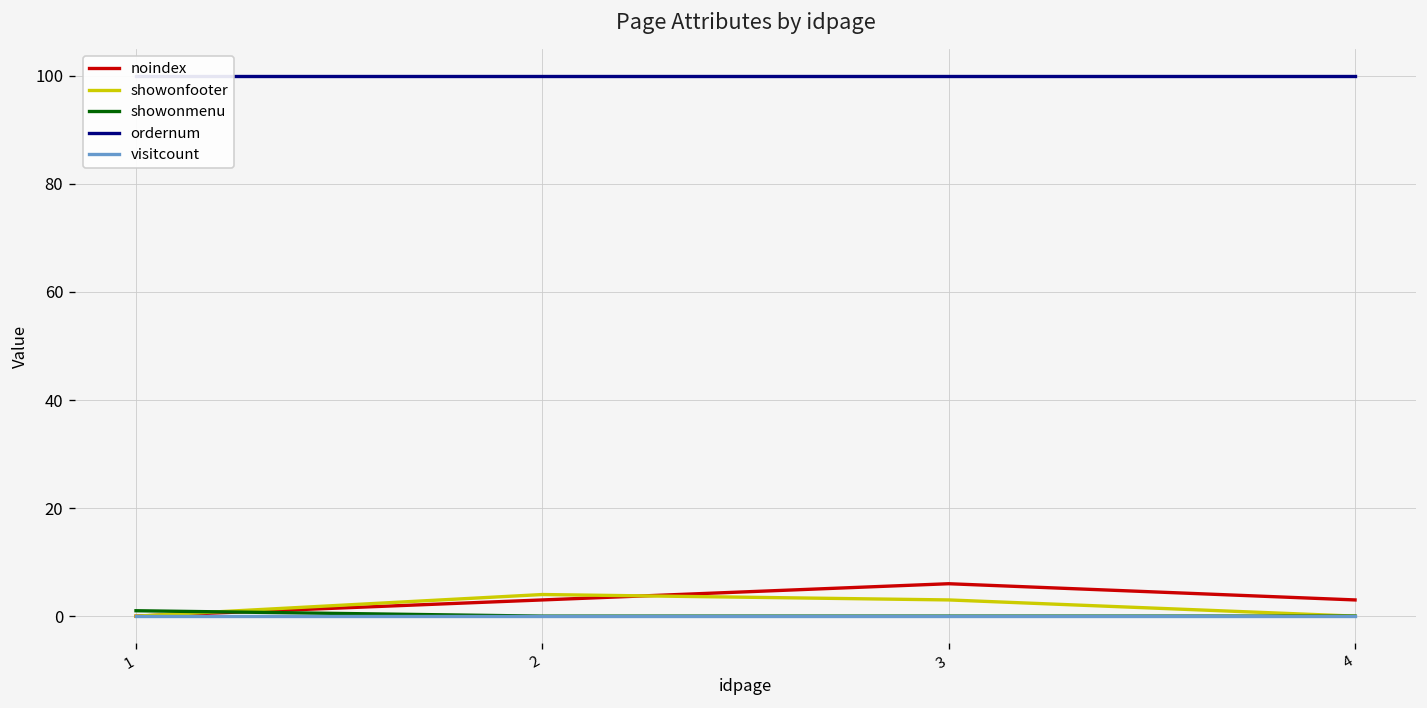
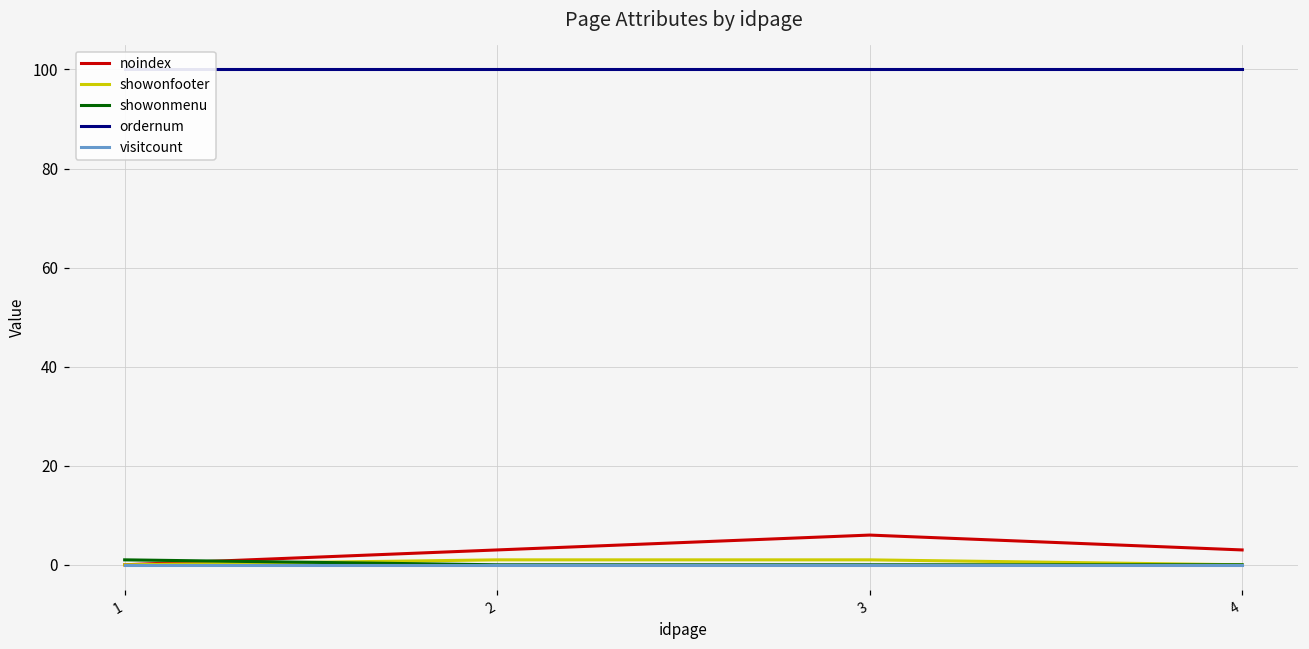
  {
    "noindex": {
      "2": 3,
      "3": 6,
      "4": 3
    },
    "showonfooter": {
-     "2": 4,
-     "3": 3
+     "2": 1,
+     "3": 1
    },
    "showonmenu": {
      "1": 1
    },
    "ordernum": {
      "2": 100,
      "3": 100,
      "4": 100
    }
  }
